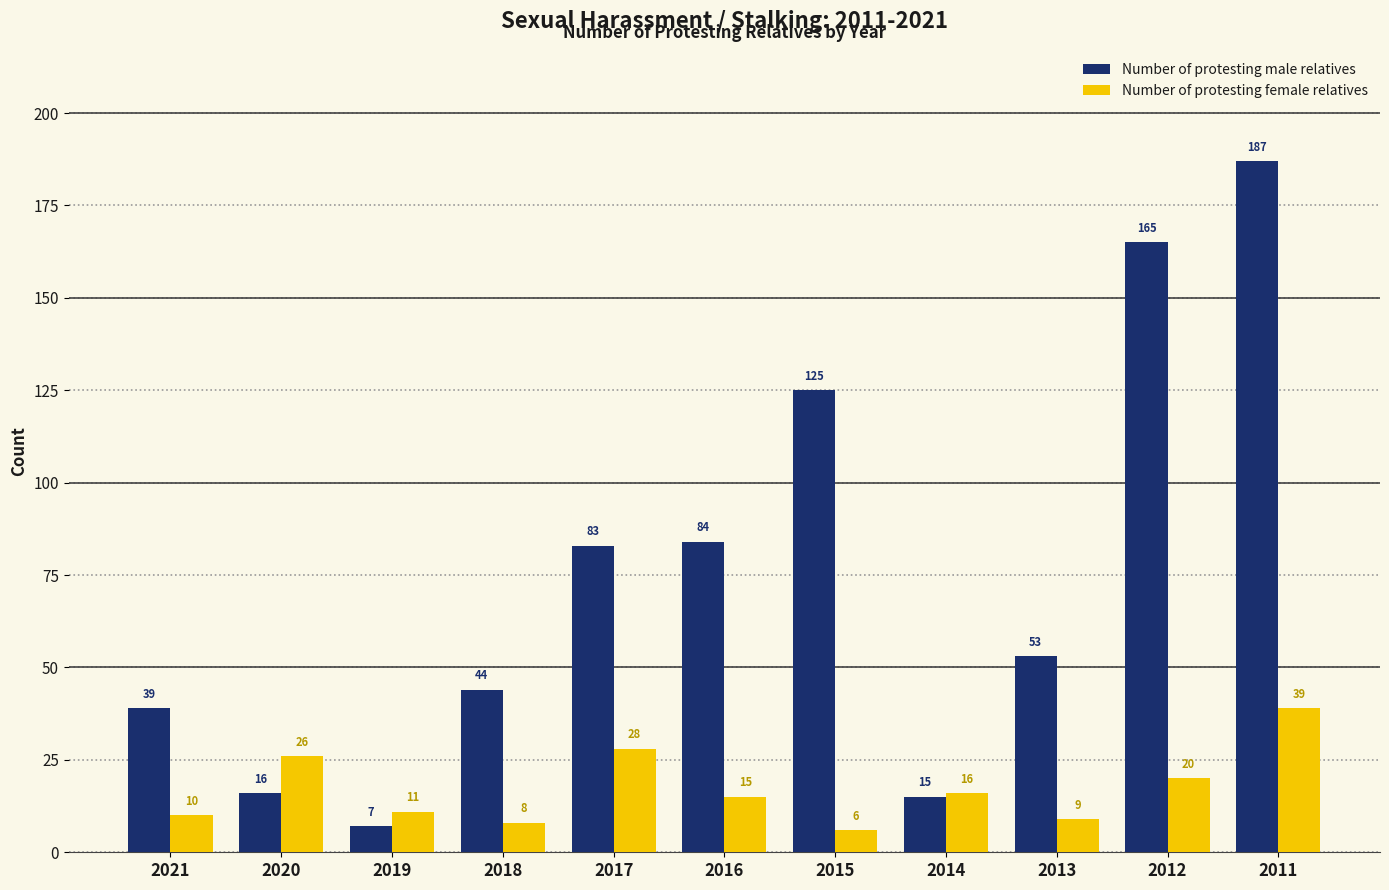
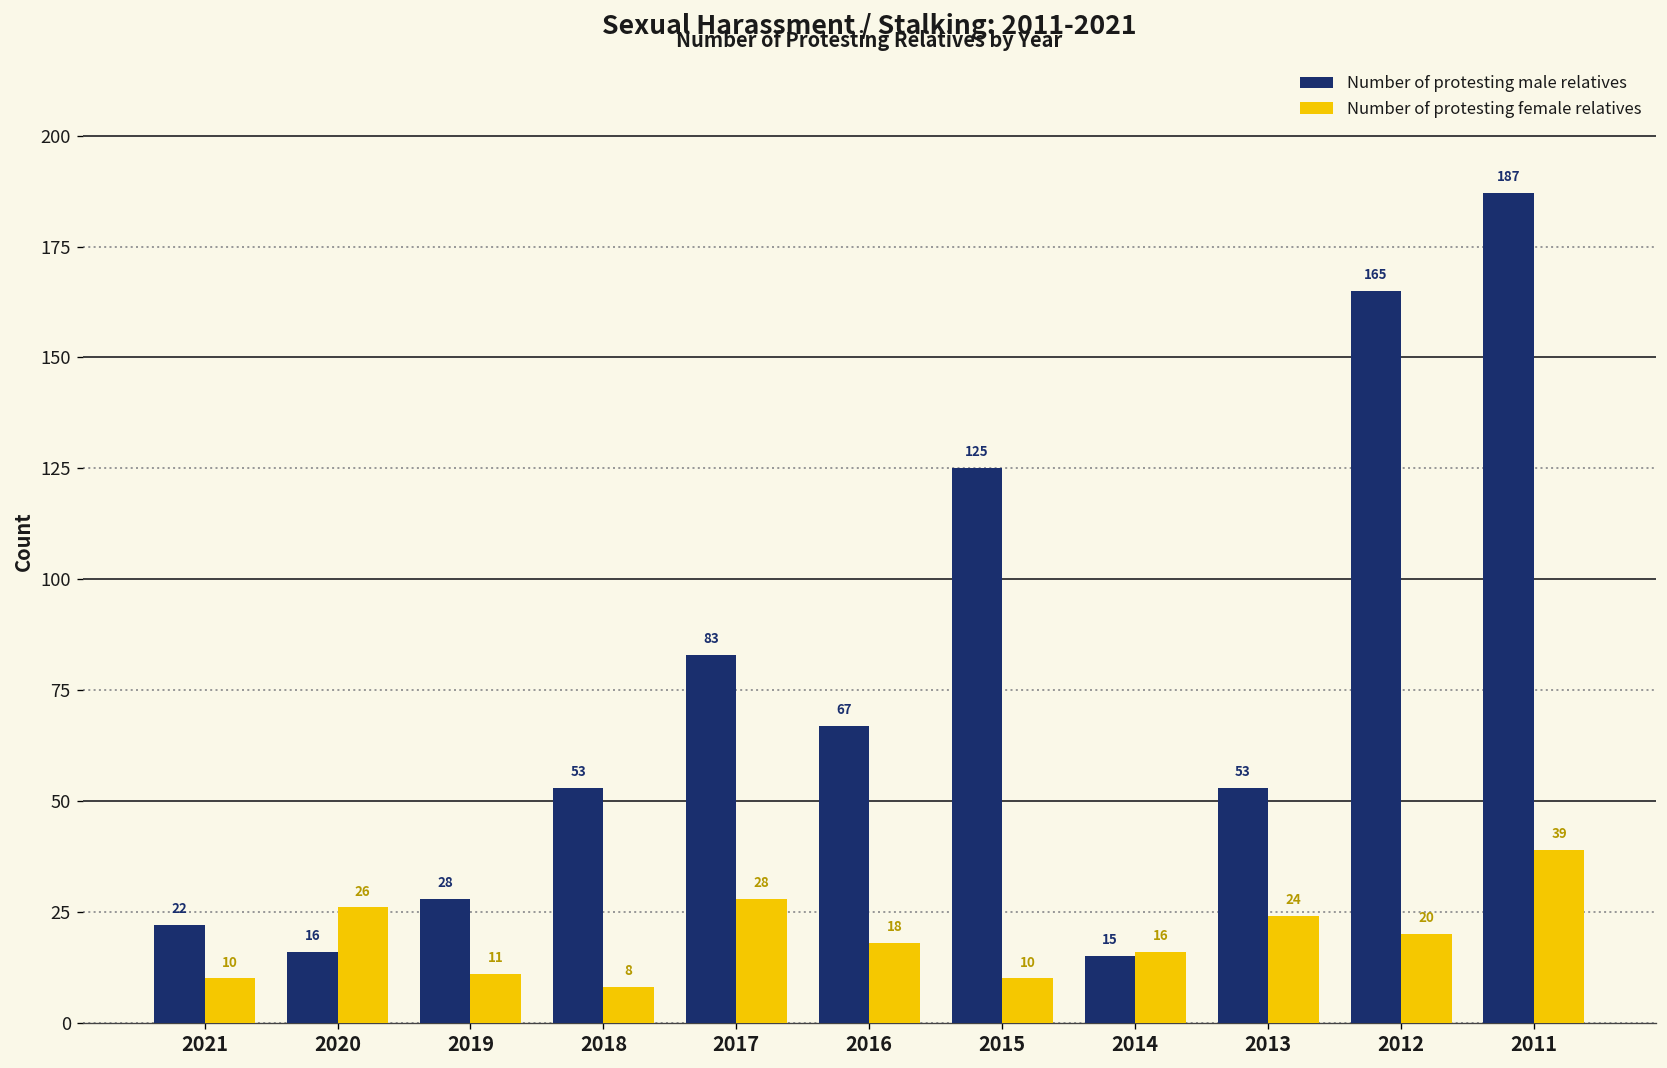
  {
    "Number of protesting male relatives": {
-     "2021": 39,
+     "2021": 22,
      "2020": 16,
-     "2019": 7,
-     "2018": 44,
+     "2019": 28,
+     "2018": 53,
      "2017": 83,
-     "2016": 84,
+     "2016": 67,
      "2015": 125,
      "2014": 15,
      "2013": 53,
      "2012": 165,
      "2011": 187
    },
    "Number of protesting female relatives": {
      "2021": 10,
      "2020": 26,
      "2019": 11,
      "2018": 8,
      "2017": 28,
-     "2016": 15,
-     "2015": 6,
+     "2016": 18,
+     "2015": 10,
      "2014": 16,
-     "2013": 9,
+     "2013": 24,
      "2012": 20,
      "2011": 39
    }
  }
